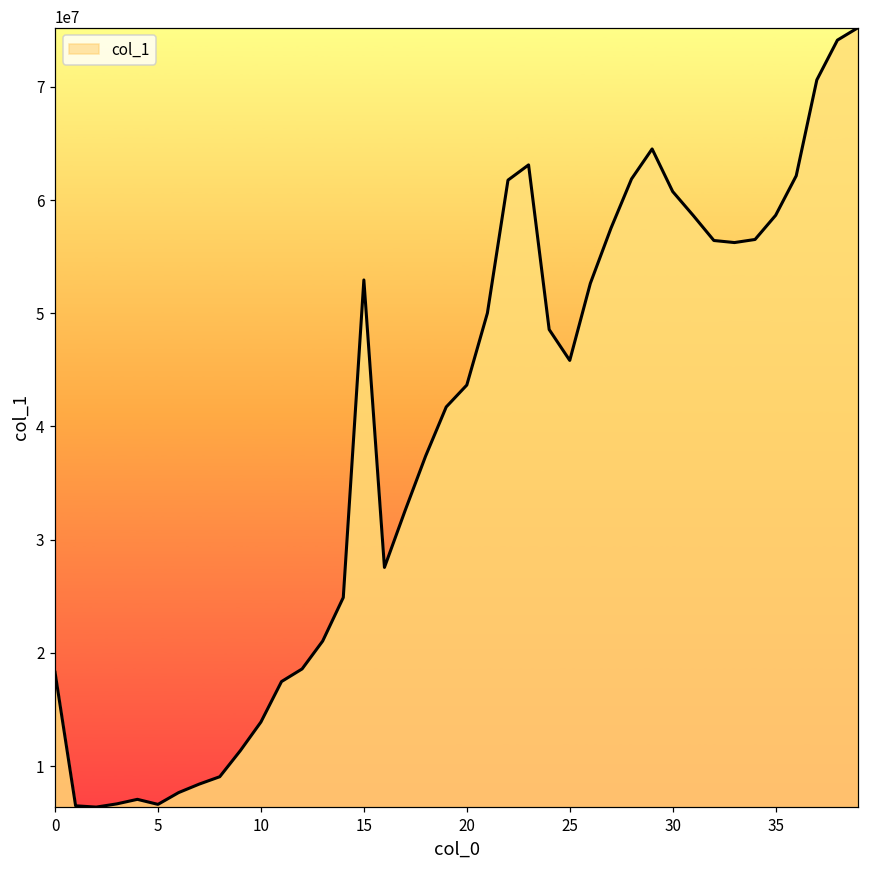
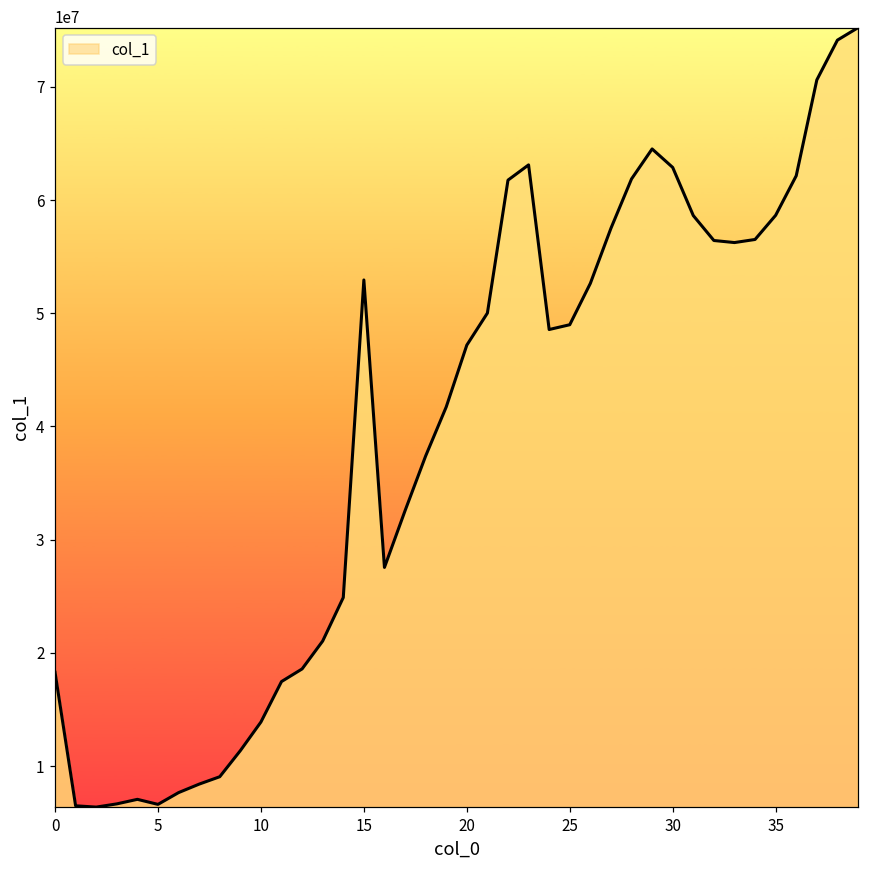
  {
    "0": 18300000,
    "5": 6600000,
    "10": 13900000,
    "15": 52900000,
-   "20": 43700000,
-   "25": 45800000,
-   "30": 60800000,
+   "20": 47200000,
+   "25": 49000000,
+   "30": 62900000,
    "35": 58700000
  }
